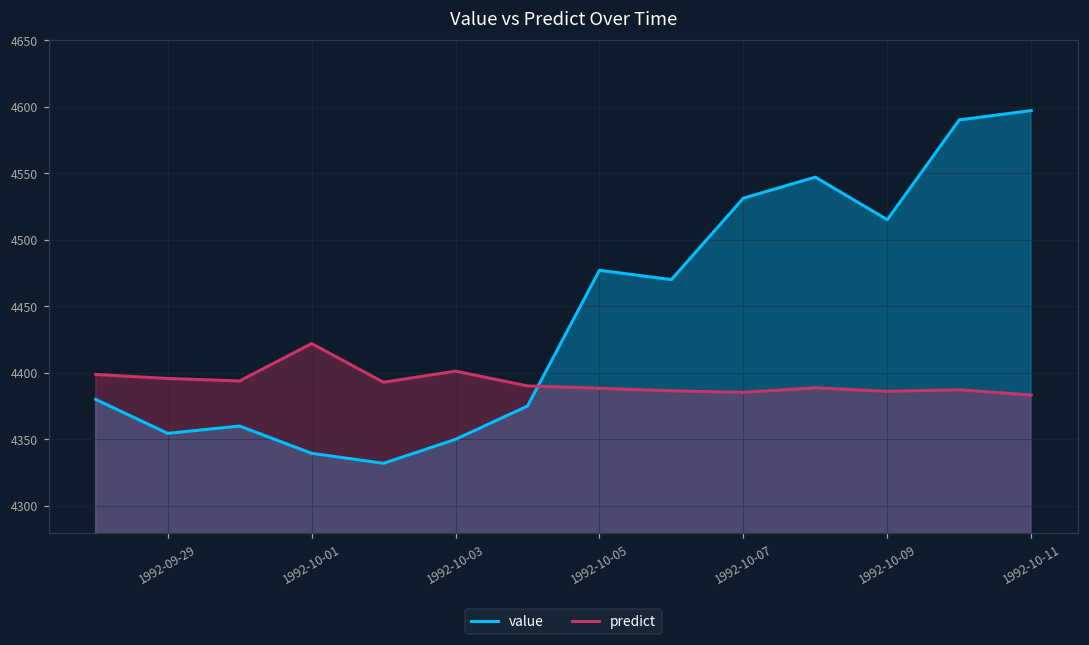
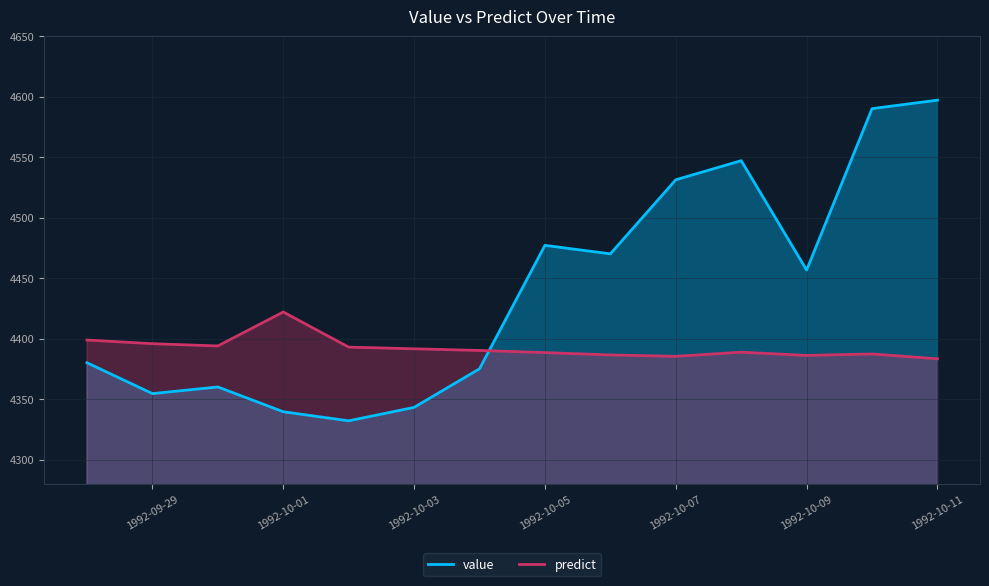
  {
    "value": {
      "1992-09-29": 4355,
      "1992-10-01": 4340,
-     "1992-10-03": 4350,
+     "1992-10-03": 4343,
      "1992-10-05": 4477,
      "1992-10-07": 4531,
-     "1992-10-09": 4515,
+     "1992-10-09": 4457,
      "1992-10-11": 4597
    },
    "predict": {
      "1992-09-29": 4396,
      "1992-10-01": 4422,
-     "1992-10-03": 4401,
+     "1992-10-03": 4392,
      "1992-10-05": 4388,
      "1992-10-07": 4385,
      "1992-10-09": 4386,
      "1992-10-11": 4383
    }
  }
